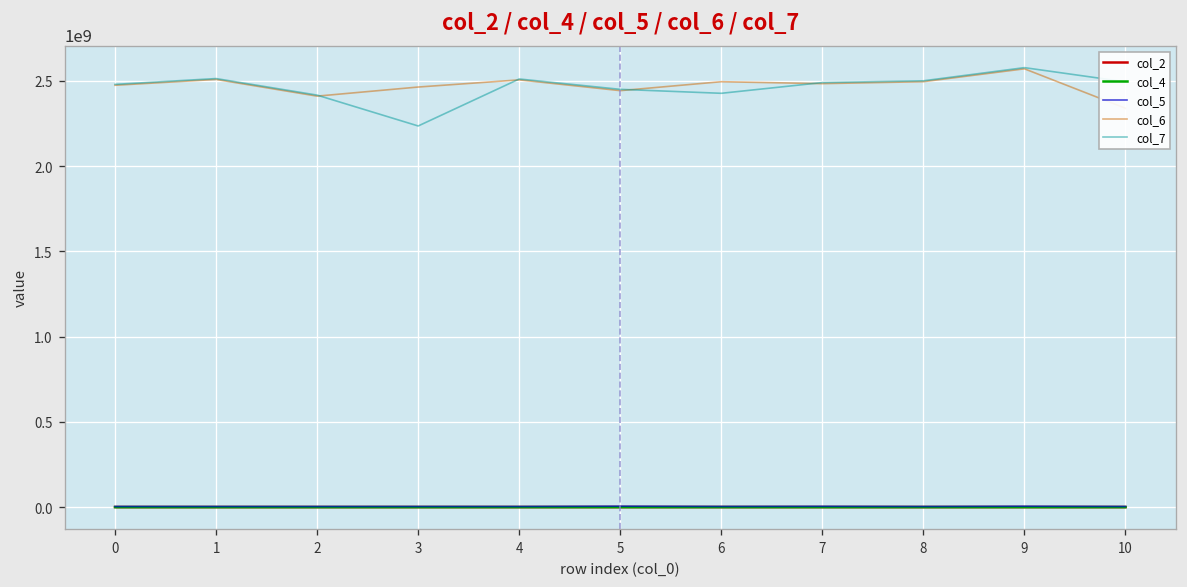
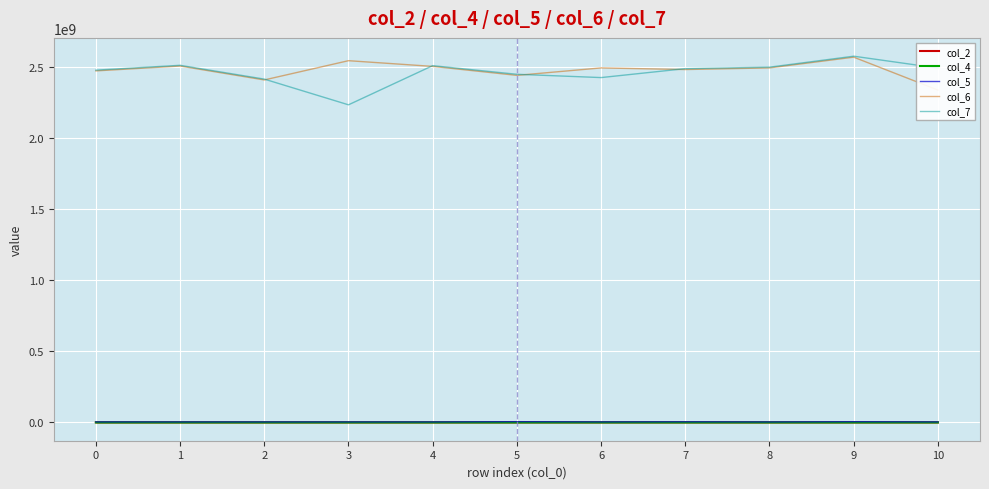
  {
    "col_5": {
      "0": 0,
      "1": 0,
      "2": 0,
      "3": 0,
      "4": 0,
      "6": 0,
      "7": 0,
      "8": 0,
      "9": 0,
      "10": 0
    },
    "col_6": {
-     "3": 2460000000,
+     "3": 2550000000,
      "6": 2500000000
    },
    "col_7": {
      "3": 2240000000,
      "6": 2430000000
    }
  }
